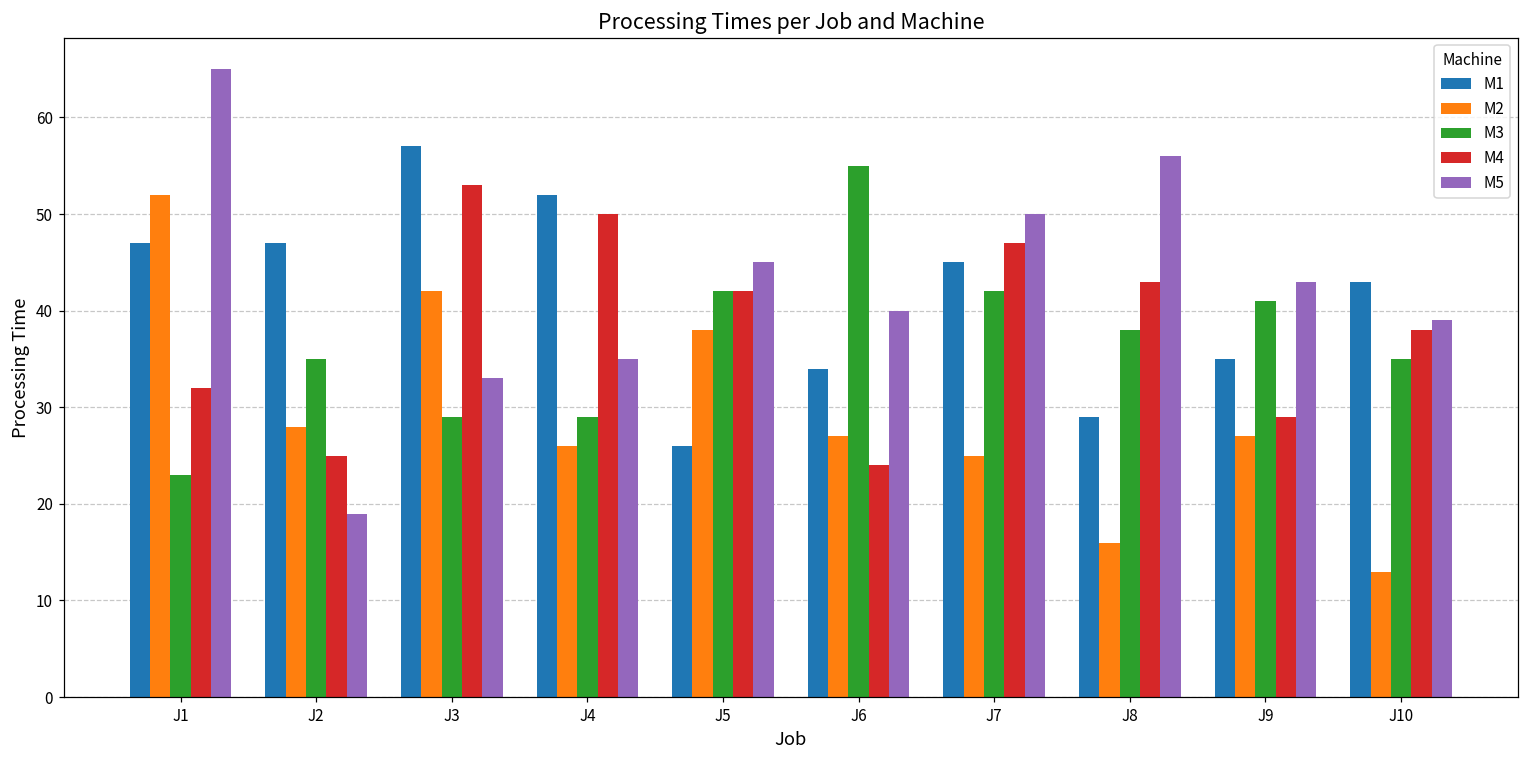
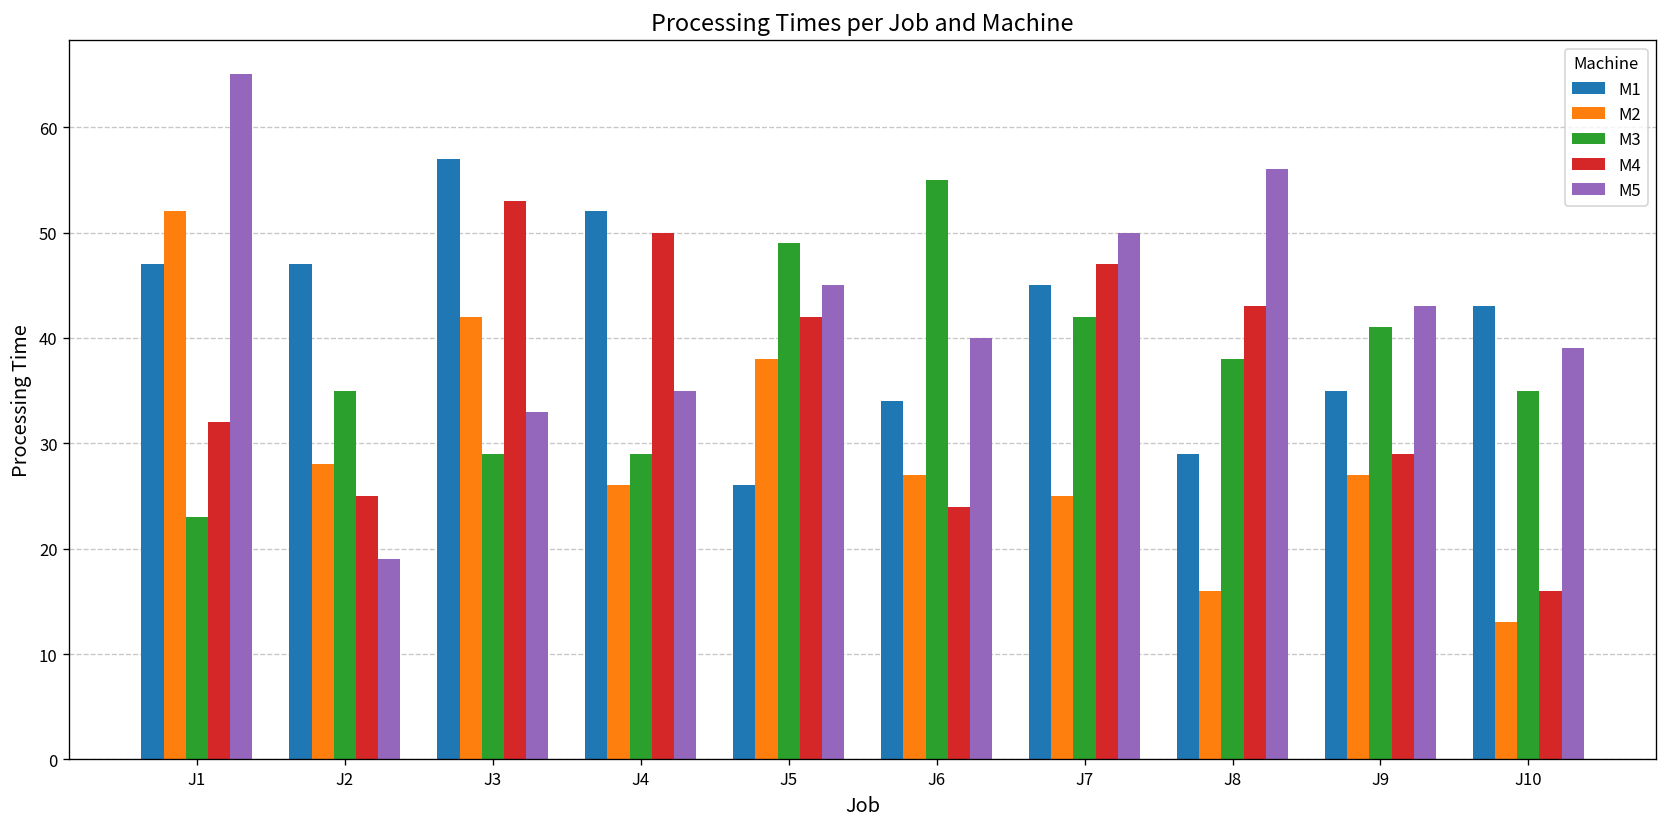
  {
    "M1": {
      "J1": 47,
      "J2": 47,
      "J3": 57,
      "J4": 52,
      "J5": 26,
      "J6": 34,
      "J7": 45,
      "J8": 29,
      "J9": 35,
      "J10": 43
    },
    "M2": {
      "J1": 52,
      "J2": 28,
      "J3": 42,
      "J4": 26,
      "J5": 38,
      "J6": 27,
      "J7": 25,
      "J8": 16,
      "J9": 27,
      "J10": 13
    },
    "M3": {
      "J1": 23,
      "J2": 35,
      "J3": 29,
      "J4": 29,
-     "J5": 42,
+     "J5": 49,
      "J6": 55,
      "J7": 42,
      "J8": 38,
      "J9": 41,
      "J10": 35
    },
    "M4": {
      "J1": 32,
      "J2": 25,
      "J3": 53,
      "J4": 50,
      "J5": 42,
      "J6": 24,
      "J7": 47,
      "J8": 43,
      "J9": 29,
-     "J10": 38
+     "J10": 16
    },
    "M5": {
      "J1": 65,
      "J2": 19,
      "J3": 33,
      "J4": 35,
      "J5": 45,
      "J6": 40,
      "J7": 50,
      "J8": 56,
      "J9": 43,
      "J10": 39
    }
  }
